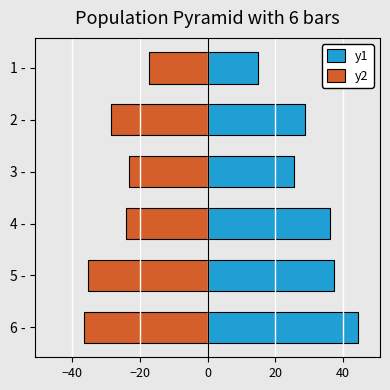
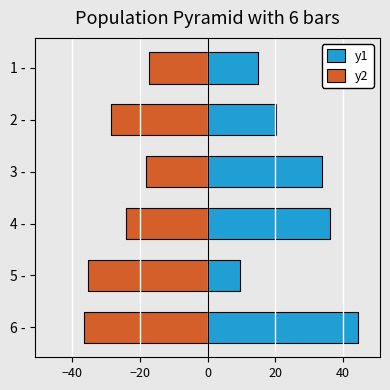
  {
    "y1": {
      "1 -": 15,
-     "2 -": 29,
-     "3 -": 26,
+     "2 -": 20,
+     "3 -": 34,
      "4 -": 36,
-     "5 -": 38,
+     "5 -": 10,
      "6 -": 44
    },
    "y2": {
      "1 -": -17,
      "2 -": -29,
-     "3 -": -23,
+     "3 -": -18,
      "4 -": -24,
      "5 -": -35,
      "6 -": -37
    }
  }
